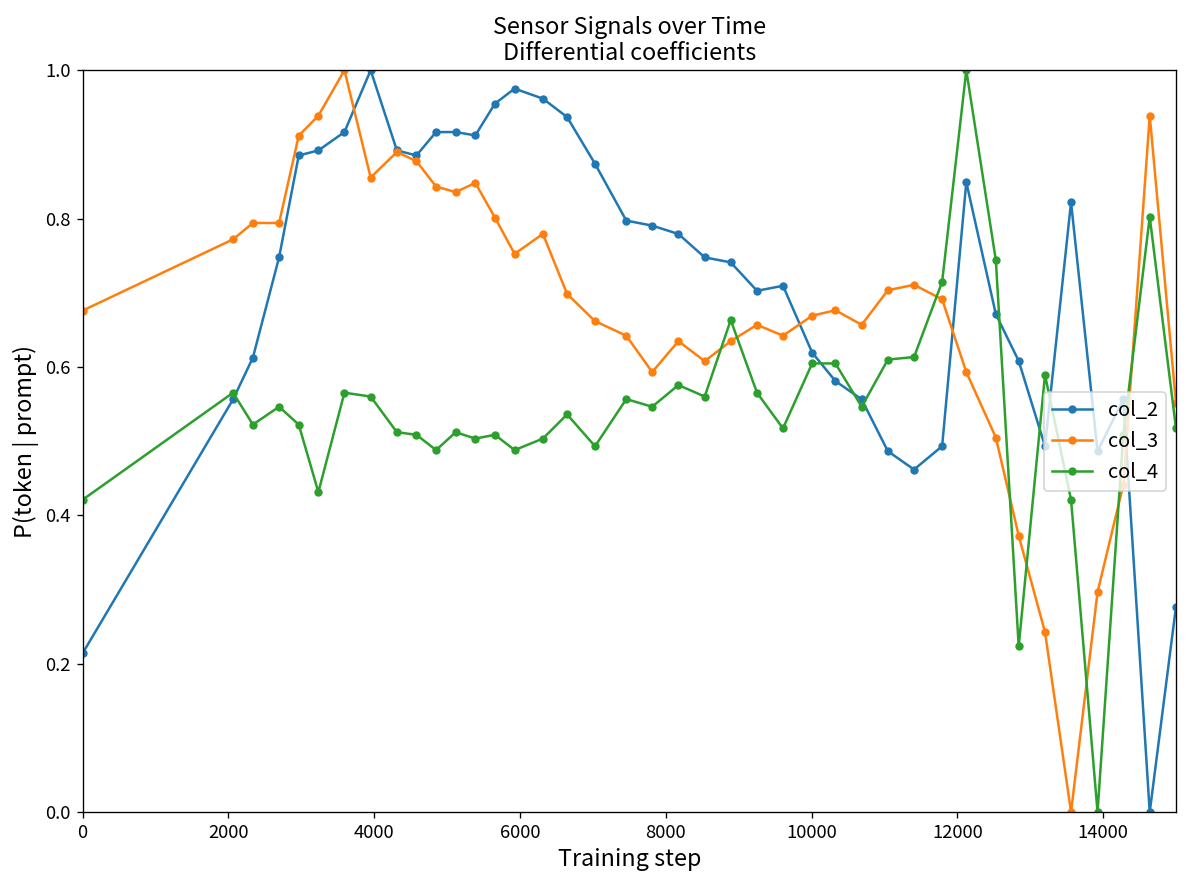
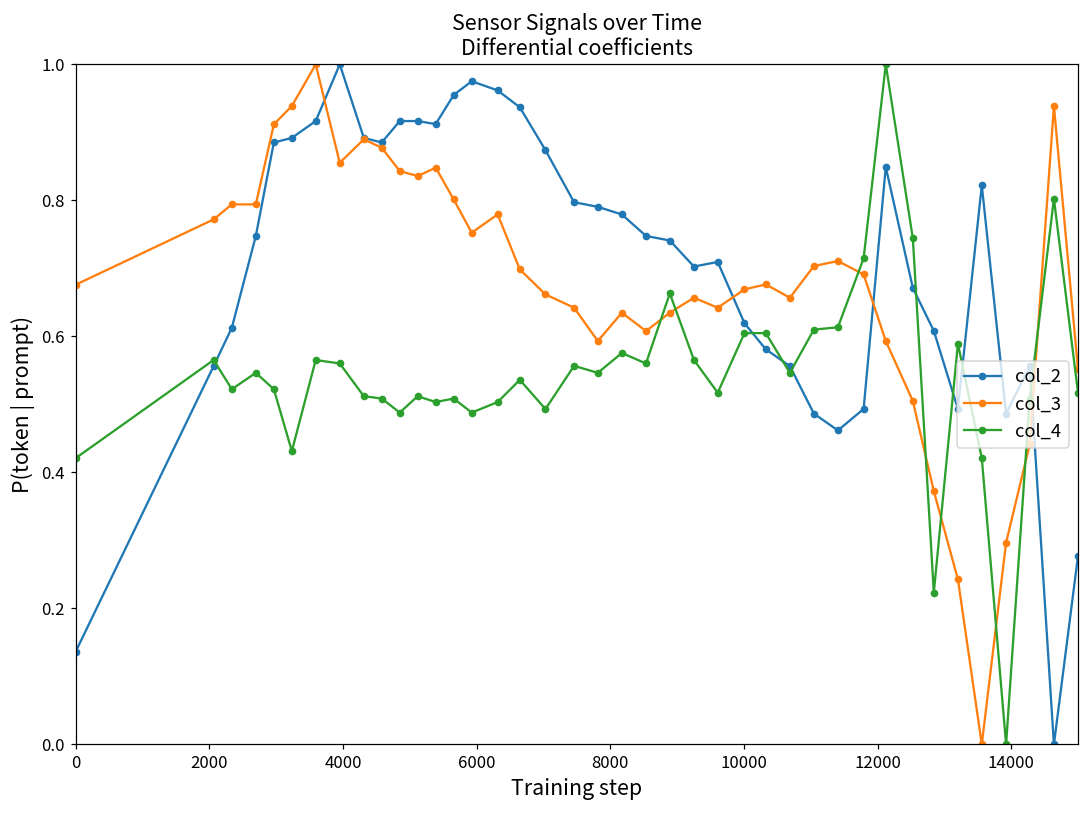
  {
    "col_2": {
-     "0": 0.21
+     "0": 0.14
    },
    "col_3": {
      "0": 0.68
    },
    "col_4": {
      "0": 0.42
    }
  }
